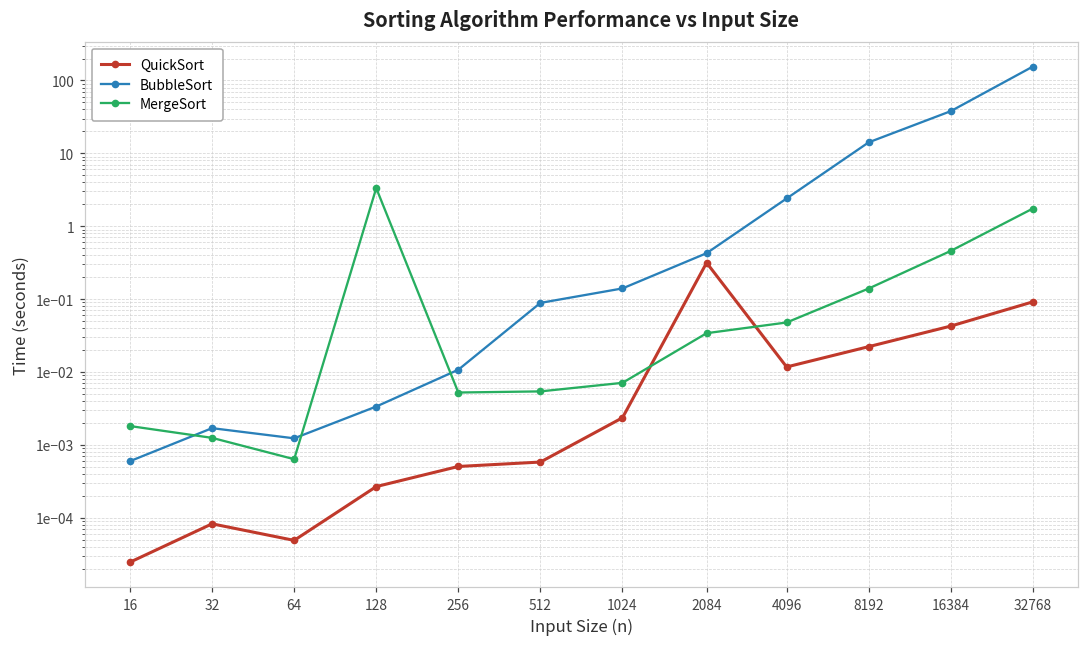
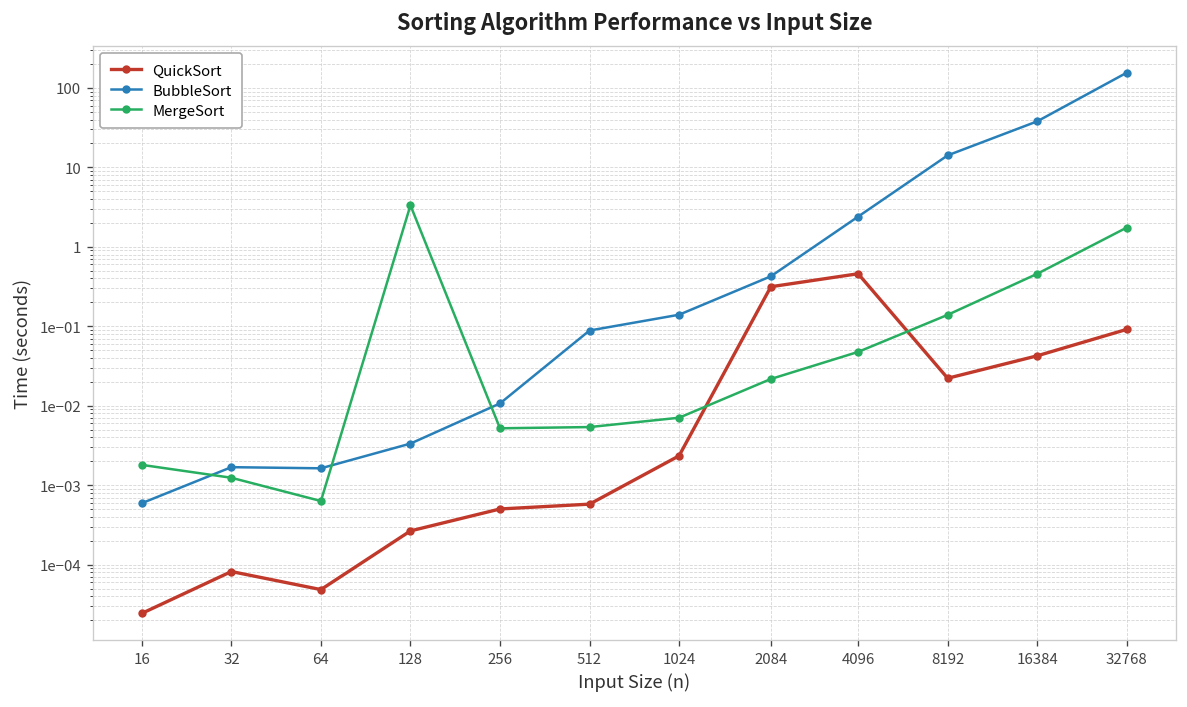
  {
    "QuickSort": {
      "16": 0.000024,
      "32": 0.00008,
      "64": 0.00005,
      "128": 0.00027,
      "256": 0.0005,
      "512": 0.0006,
      "1024": 0.0023,
      "2084": 0.3,
-     "4096": 0.012,
+     "4096": 0.5,
      "8192": 0.022,
      "16384": 0.04,
      "32768": 0.09
    },
    "BubbleSort": {
      "16": 0.0006,
      "32": 0.0017,
-     "64": 0.0012,
+     "64": 0.0016,
      "128": 0.003,
      "256": 0.011,
      "512": 0.09,
      "1024": 0.14,
      "2084": 0.4,
      "4096": 2.4,
      "8192": 14,
      "16384": 40,
      "32768": 160
    },
    "MergeSort": {
      "16": 0.0018,
      "32": 0.0012,
      "64": 0.0006,
      "128": 3,
      "256": 0.005,
      "512": 0.005,
      "1024": 0.007,
-     "2084": 0.03,
+     "2084": 0.022,
      "4096": 0.05,
      "8192": 0.14,
      "16384": 0.5,
      "32768": 1.7
    }
  }
